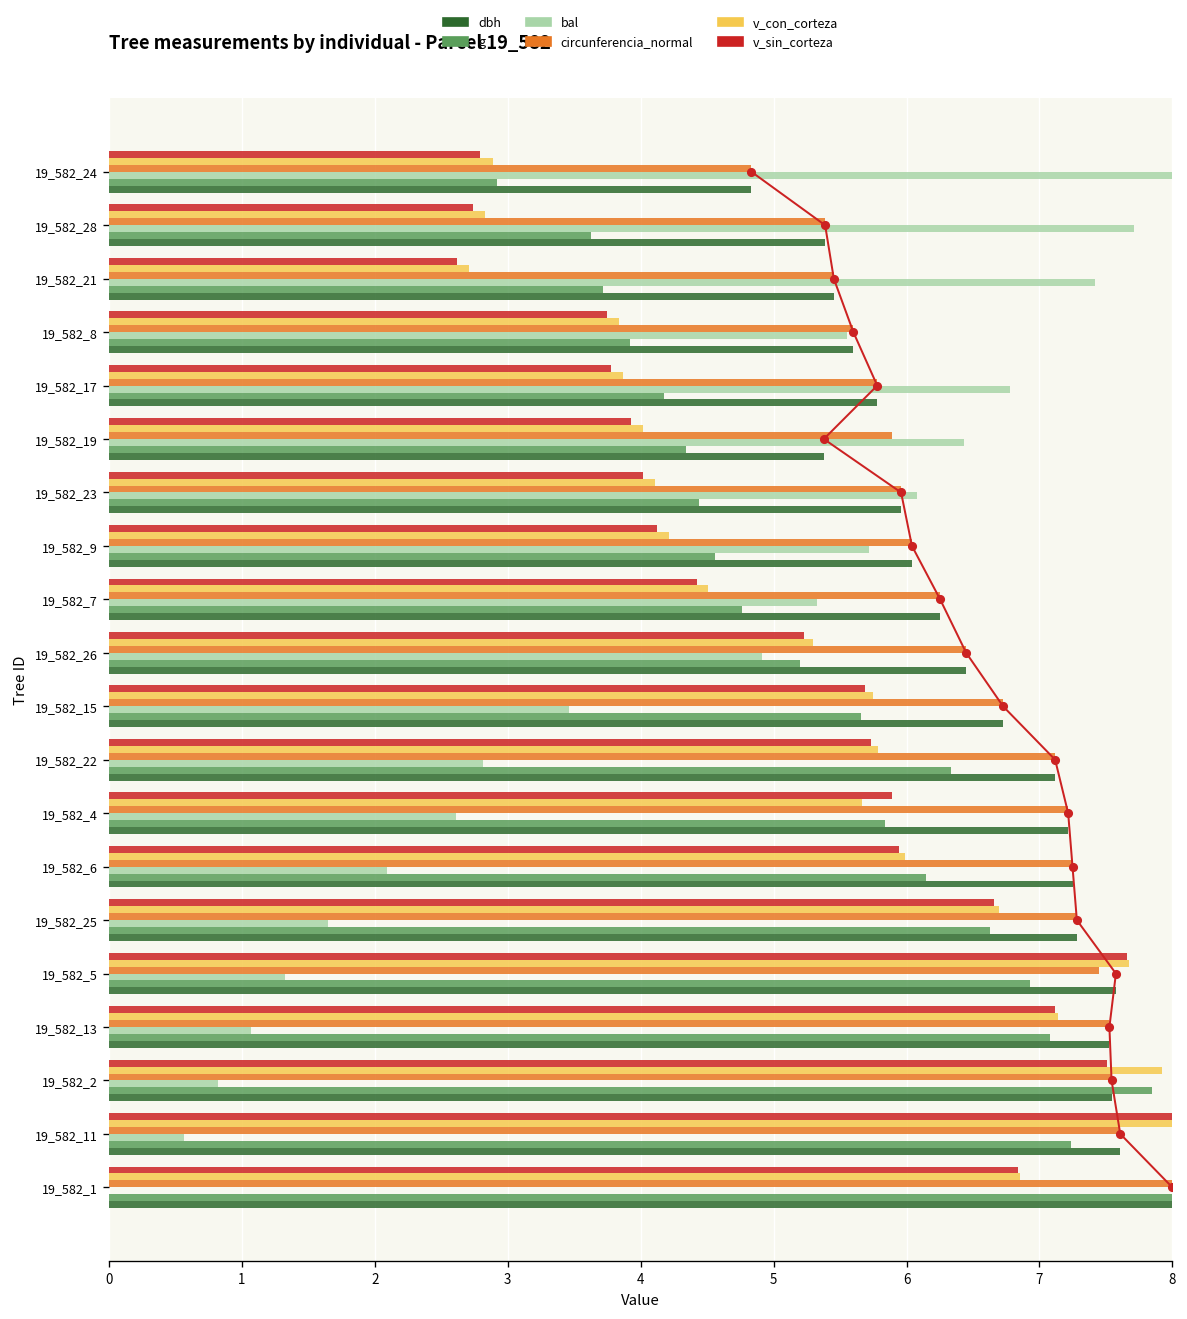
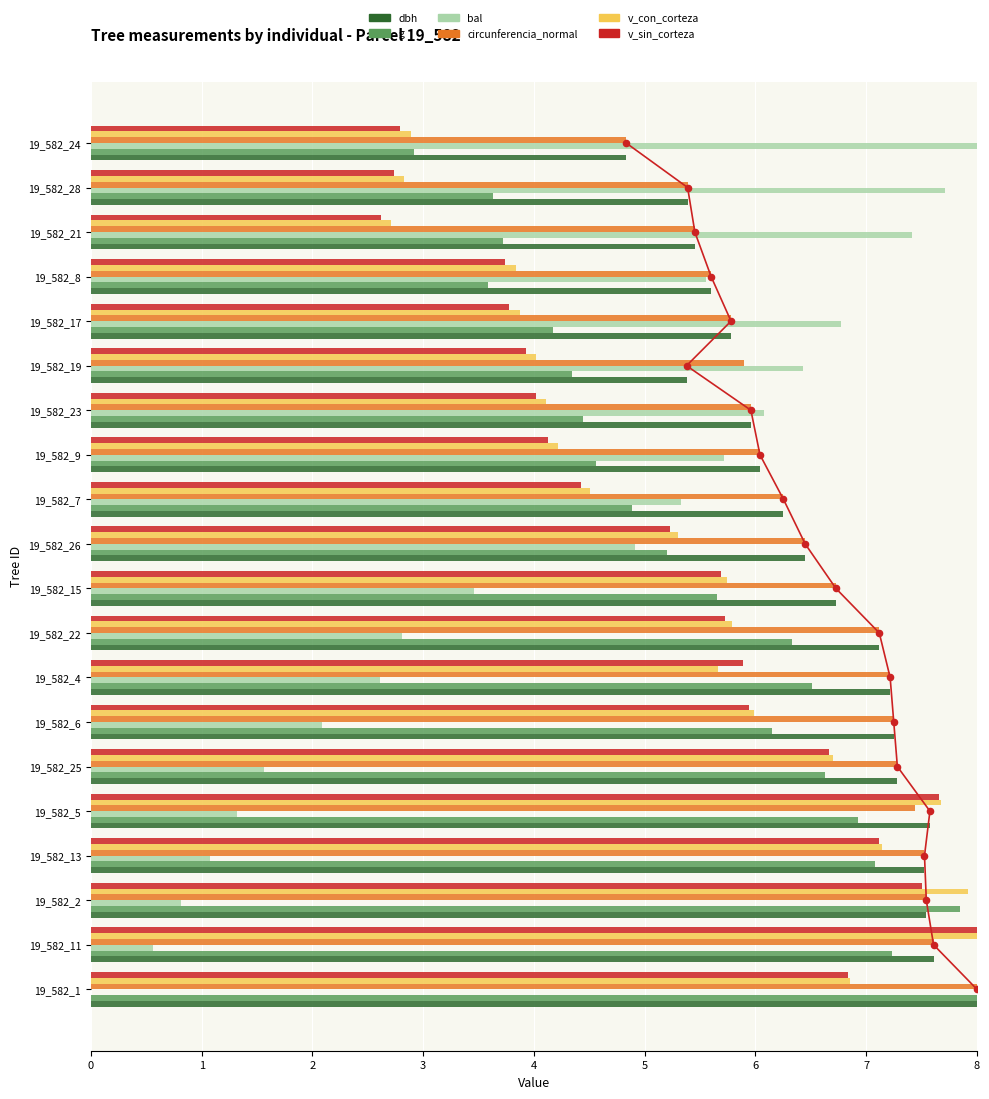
  {
    "dbh": {
      "19_582_24": 4.83,
      "19_582_28": 5.39,
      "19_582_21": 5.45,
      "19_582_8": 5.60,
      "19_582_17": 5.78,
      "19_582_19": 5.38,
      "19_582_23": 5.96,
      "19_582_9": 6.04,
      "19_582_7": 6.25,
      "19_582_26": 6.45,
      "19_582_15": 6.73,
      "19_582_22": 7.12,
      "19_582_4": 7.22,
      "19_582_6": 7.25,
      "19_582_25": 7.28,
      "19_582_5": 7.58,
      "19_582_13": 7.53,
      "19_582_2": 7.54,
      "19_582_11": 7.61,
      "19_582_1": 8.00
    },
    "g": {
      "19_582_24": 2.92,
      "19_582_28": 3.63,
      "19_582_21": 3.72,
-     "19_582_8": 3.92,
+     "19_582_8": 3.58,
      "19_582_17": 4.18,
      "19_582_19": 4.34,
      "19_582_23": 4.44,
      "19_582_9": 4.56,
-     "19_582_7": 4.76,
+     "19_582_7": 4.89,
      "19_582_26": 5.20,
      "19_582_15": 5.66,
      "19_582_22": 6.33,
-     "19_582_4": 5.84,
+     "19_582_4": 6.51,
      "19_582_6": 6.15,
      "19_582_25": 6.63,
      "19_582_5": 6.93,
      "19_582_13": 7.08,
      "19_582_2": 7.85,
      "19_582_11": 7.24,
      "19_582_1": 8.00
    },
    "bal": {
      "19_582_24": 8.00,
      "19_582_28": 7.71,
      "19_582_21": 7.42,
      "19_582_8": 5.55,
      "19_582_17": 6.78,
      "19_582_19": 6.43,
      "19_582_23": 6.08,
      "19_582_9": 5.71,
      "19_582_7": 5.33,
      "19_582_26": 4.91,
      "19_582_15": 3.46,
      "19_582_22": 2.81,
      "19_582_4": 2.61,
      "19_582_6": 2.09,
-     "19_582_25": 1.65,
+     "19_582_25": 1.57,
      "19_582_5": 1.32,
      "19_582_13": 1.07,
      "19_582_2": 0.82,
      "19_582_11": 0.56,
      "19_582_1": 0.00
    },
    "circunferencia_normal": {
      "19_582_24": 4.83,
      "19_582_28": 5.39,
      "19_582_21": 5.45,
      "19_582_8": 5.60,
      "19_582_17": 5.78,
      "19_582_19": 5.89,
      "19_582_23": 5.96,
      "19_582_9": 6.04,
      "19_582_7": 6.25,
      "19_582_26": 6.45,
      "19_582_15": 6.73,
      "19_582_22": 7.12,
      "19_582_4": 7.22,
      "19_582_6": 7.25,
      "19_582_25": 7.28,
      "19_582_5": 7.44,
      "19_582_13": 7.53,
      "19_582_2": 7.54,
      "19_582_11": 7.61,
      "19_582_1": 8.00
    },
    "v_con_corteza": {
      "19_582_24": 2.89,
      "19_582_28": 2.83,
      "19_582_21": 2.71,
      "19_582_8": 3.84,
      "19_582_17": 3.87,
      "19_582_19": 4.02,
      "19_582_23": 4.11,
      "19_582_9": 4.21,
      "19_582_7": 4.50,
      "19_582_26": 5.30,
      "19_582_15": 5.75,
      "19_582_22": 5.78,
      "19_582_4": 5.66,
      "19_582_6": 5.99,
      "19_582_25": 6.70,
      "19_582_5": 7.67,
      "19_582_13": 7.14,
      "19_582_2": 7.92,
      "19_582_11": 8.00,
      "19_582_1": 6.85
    }
  }
